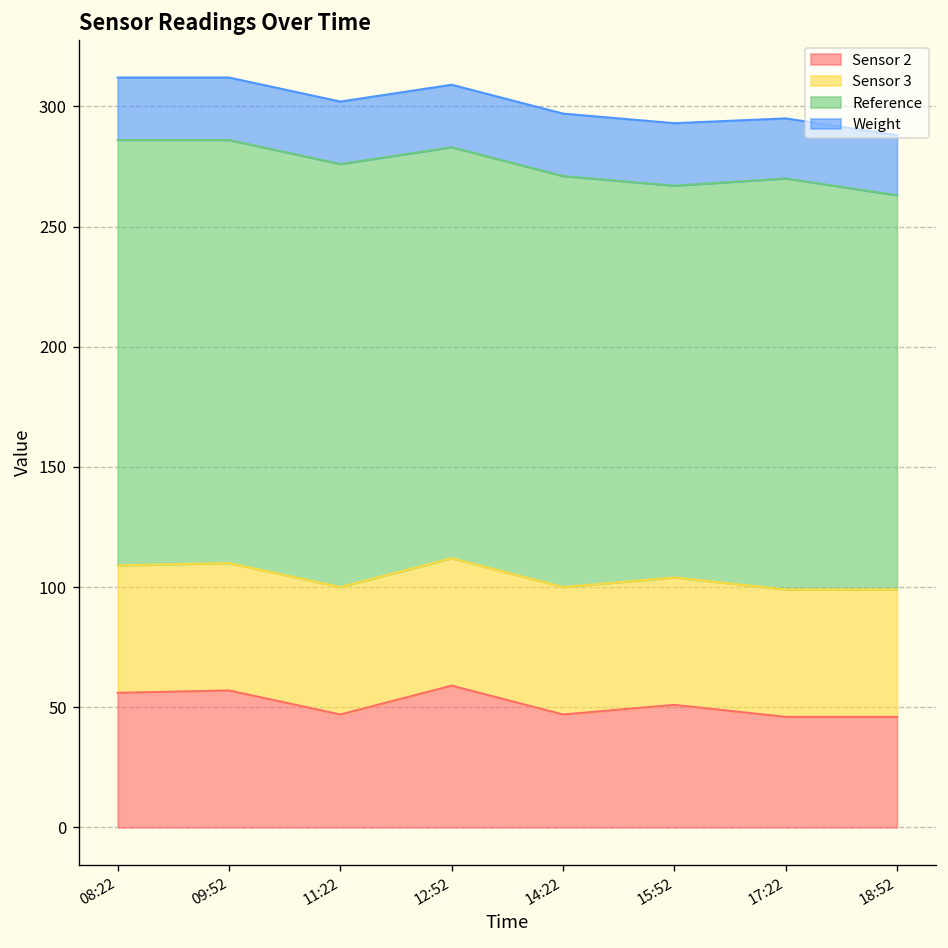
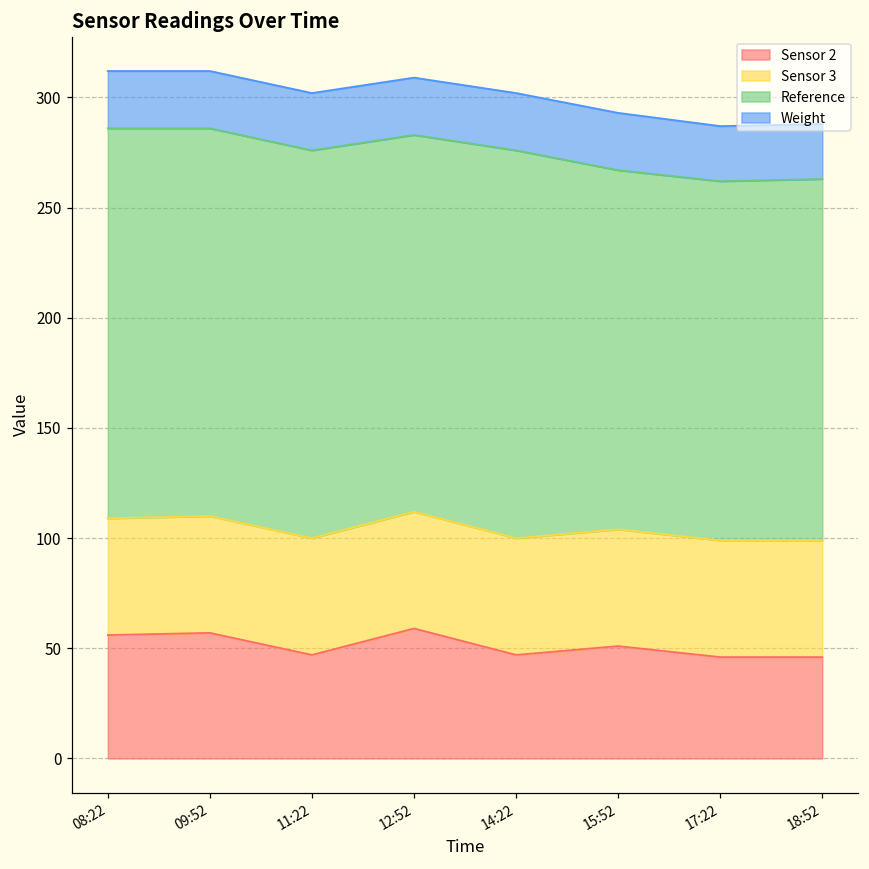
  {
    "Sensor 2": {
      "08:22": 56,
      "09:52": 57,
      "11:22": 47,
      "12:52": 59,
      "14:22": 47,
      "15:52": 51,
      "17:22": 46,
      "18:52": 46
    },
    "Sensor 3": {
      "08:22": 53,
      "09:52": 53,
      "11:22": 53,
      "12:52": 53,
      "14:22": 53,
      "15:52": 53,
      "17:22": 53,
      "18:52": 53
    },
    "Reference": {
      "08:22": 177,
      "09:52": 176,
      "11:22": 176,
      "12:52": 171,
-     "14:22": 171,
+     "14:22": 176,
      "15:52": 163,
-     "17:22": 171,
+     "17:22": 163,
      "18:52": 164
    },
    "Weight": {
      "08:22": 26,
      "09:52": 26,
      "11:22": 26,
      "12:52": 26,
      "14:22": 26,
      "15:52": 26,
      "17:22": 25
    }
  }
